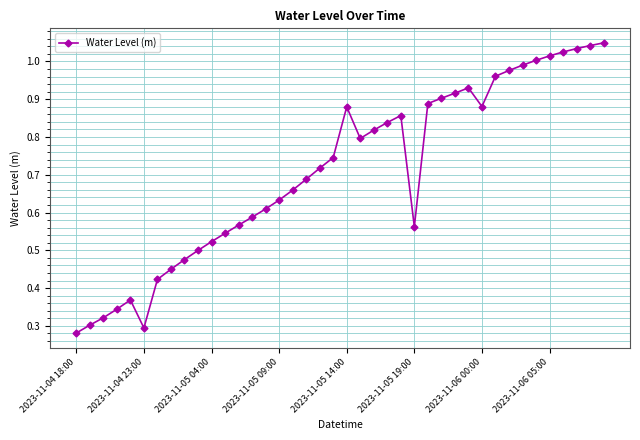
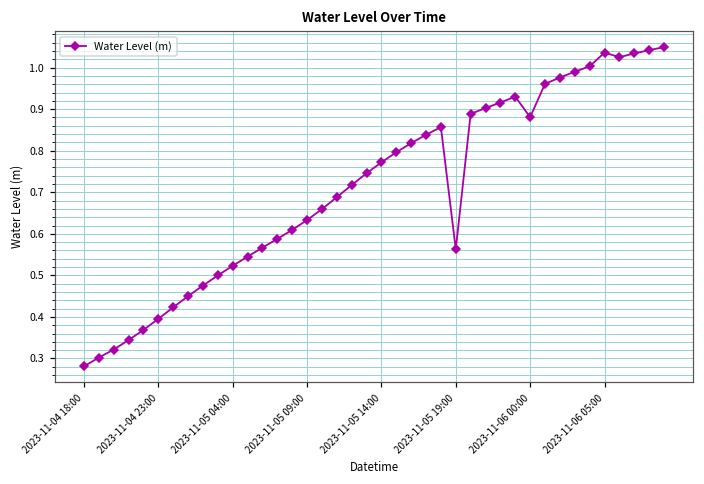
  {
    "2023-11-04 18:00": 0.28,
-   "2023-11-04 23:00": 0.29,
+   "2023-11-04 23:00": 0.40,
    "2023-11-05 04:00": 0.52,
    "2023-11-05 09:00": 0.63,
-   "2023-11-05 14:00": 0.88,
+   "2023-11-05 14:00": 0.77,
    "2023-11-05 19:00": 0.56,
    "2023-11-06 00:00": 0.88,
-   "2023-11-06 05:00": 1.01
+   "2023-11-06 05:00": 1.04
  }
